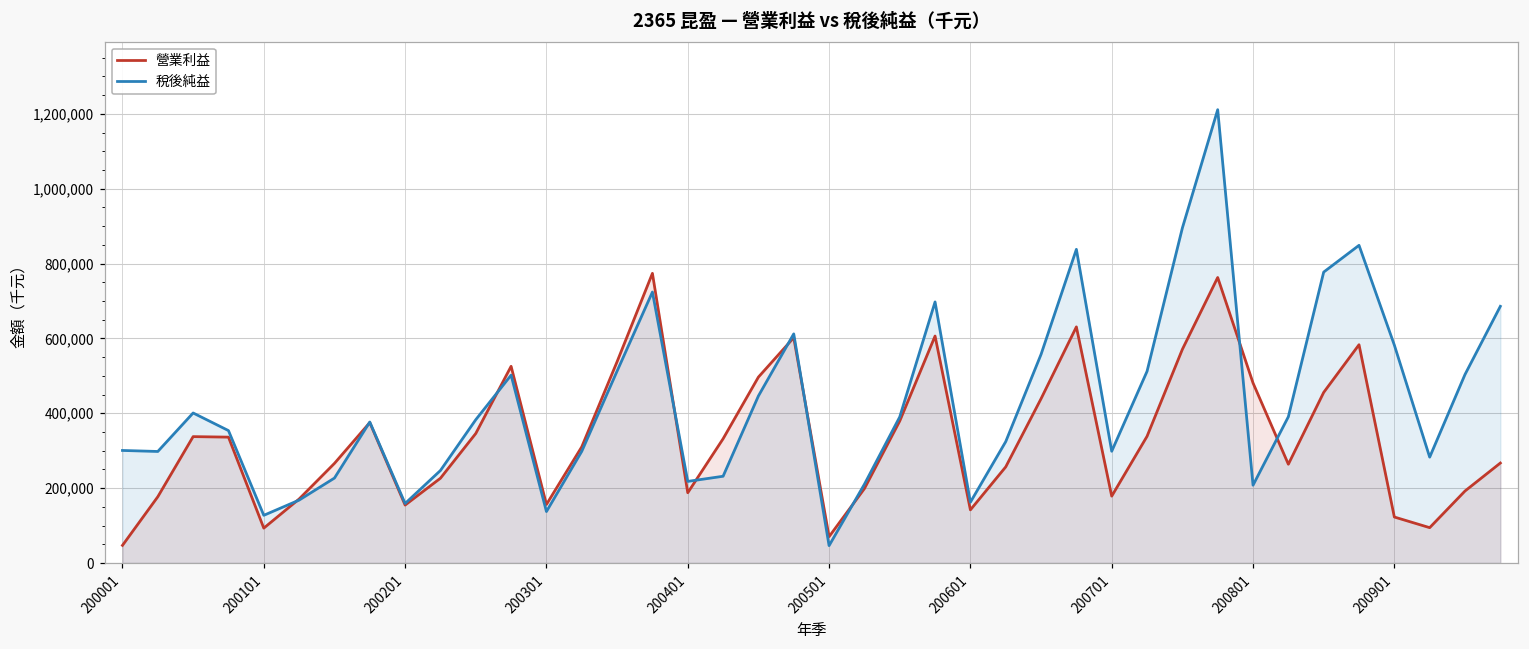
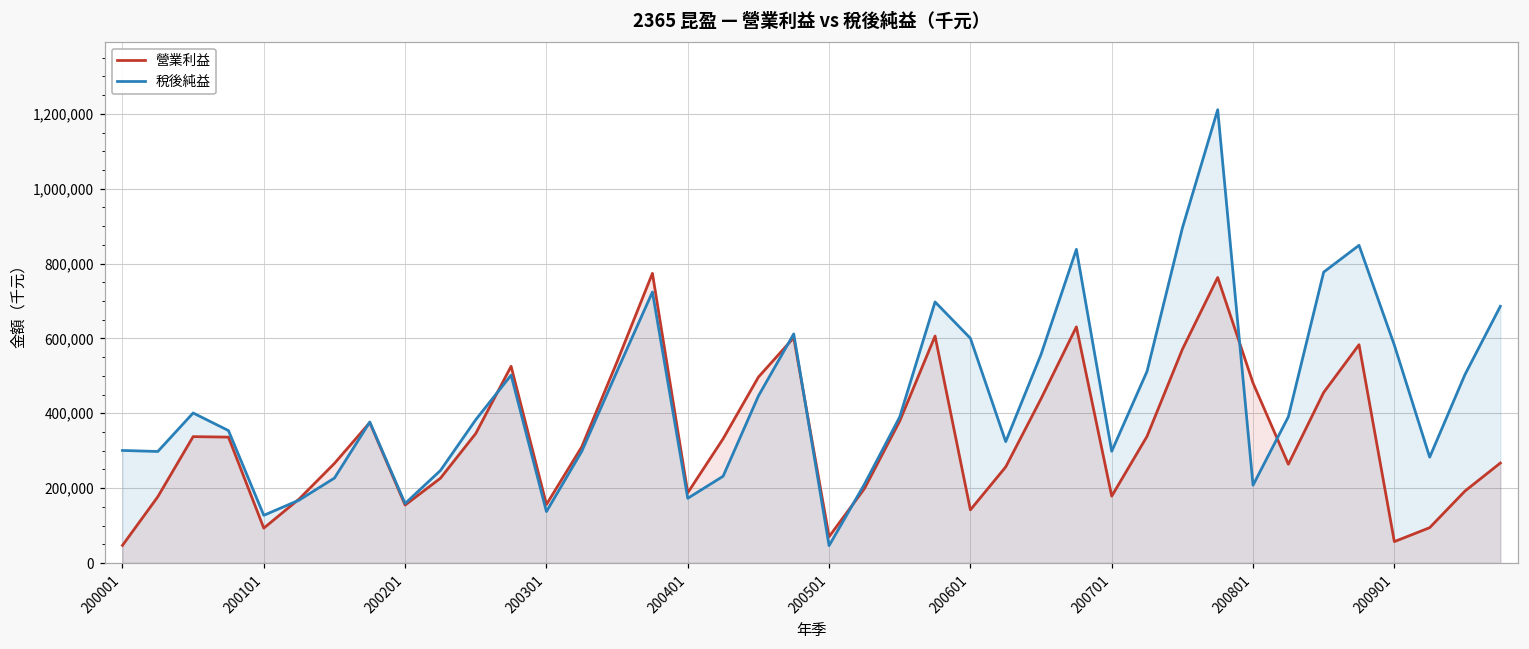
  {
    "營業利益": {
      "200001": "50,000",
      "200101": "90,000",
      "200301": "160,000",
      "200401": "190,000",
      "200501": "70,000",
      "200601": "140,000",
      "200701": "180,000",
      "200801": "480,000",
-     "200901": "120,000"
+     "200901": "60,000"
    },
    "稅後純益": {
      "200001": "300,000",
      "200101": "130,000",
      "200301": "140,000",
-     "200401": "220,000",
+     "200401": "170,000",
      "200501": "50,000",
-     "200601": "160,000",
+     "200601": "600,000",
      "200701": "300,000",
      "200801": "210,000",
      "200901": "580,000"
    }
  }
